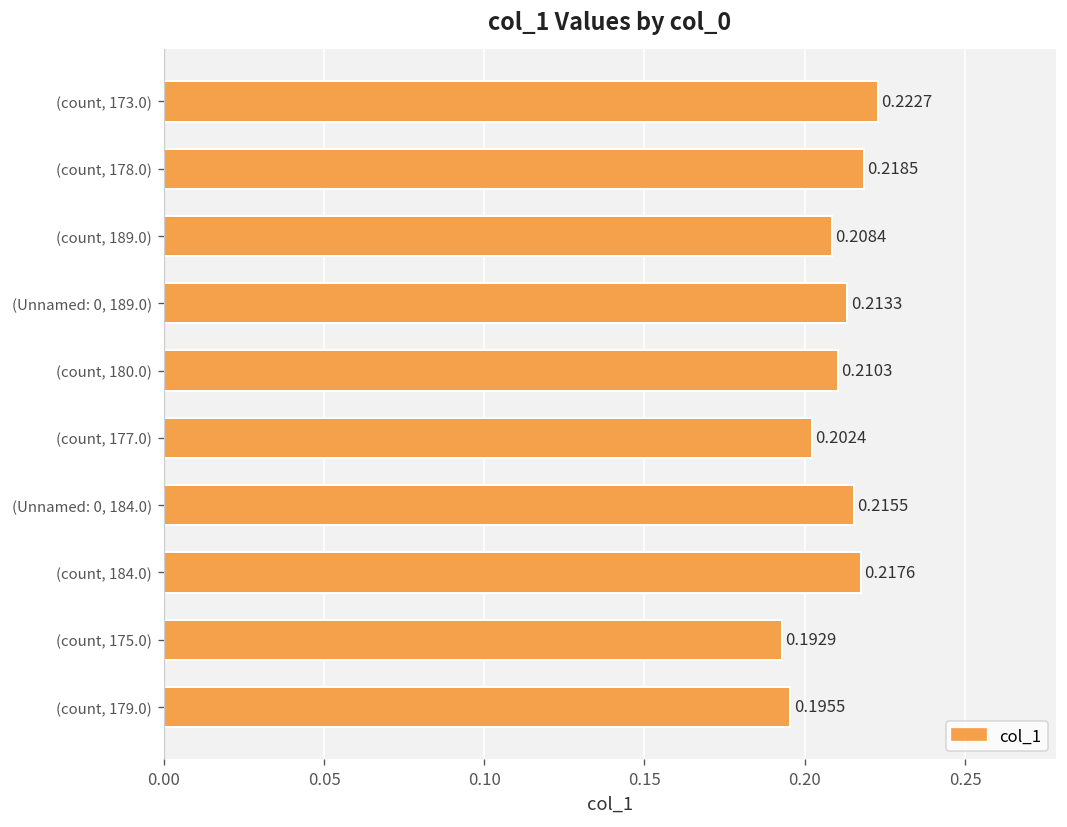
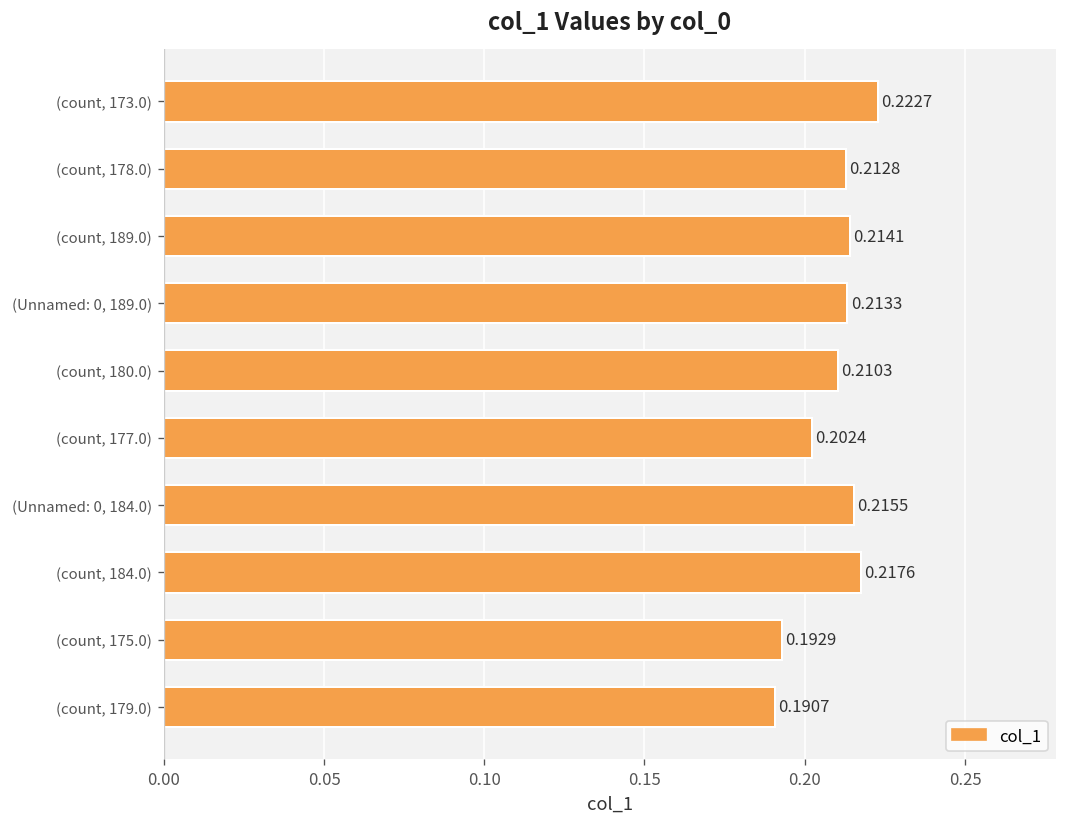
  {
    "(count, 173.0)": 0.2227,
-   "(count, 178.0)": 0.2185,
-   "(count, 189.0)": 0.2084,
+   "(count, 178.0)": 0.2128,
+   "(count, 189.0)": 0.2141,
    "(Unnamed: 0, 189.0)": 0.2133,
    "(count, 180.0)": 0.2103,
    "(count, 177.0)": 0.2024,
    "(Unnamed: 0, 184.0)": 0.2155,
    "(count, 184.0)": 0.2176,
    "(count, 175.0)": 0.1929,
-   "(count, 179.0)": 0.1955
+   "(count, 179.0)": 0.1907
  }
